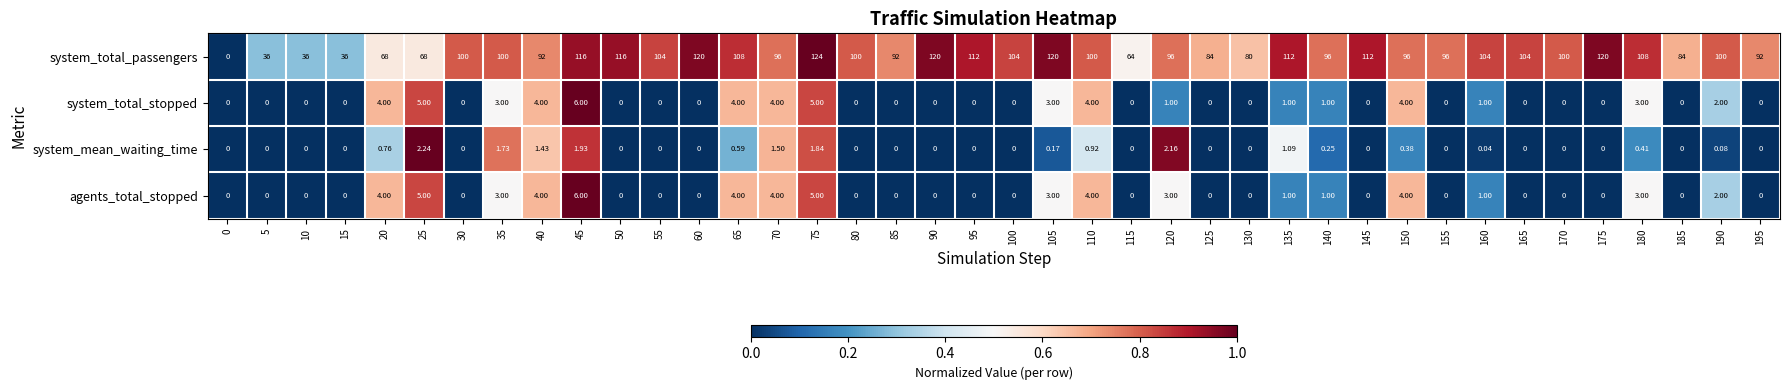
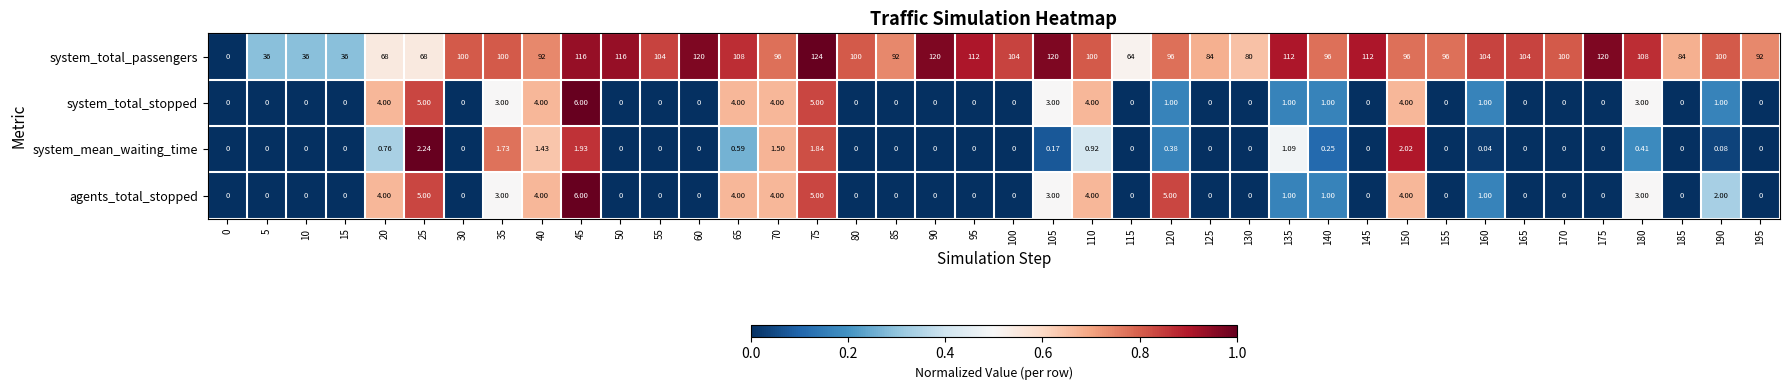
  {
    "system_total_passengers": {
      "0": 0,
      "5": 36,
      "10": 36,
      "15": 36,
      "20": 68,
      "25": 68,
      "30": 100,
      "35": 100,
      "40": 92,
      "45": 116,
      "50": 116,
      "55": 104,
      "60": 120,
      "65": 108,
      "70": 96,
      "75": 124,
      "80": 100,
      "85": 92,
      "90": 120,
      "95": 112,
      "100": 104,
      "105": 120,
      "110": 100,
      "115": 64,
      "120": 96,
      "125": 84,
      "130": 80,
      "135": 112,
      "140": 96,
      "145": 112,
      "150": 96,
      "155": 96,
      "160": 104,
      "165": 104,
      "170": 100,
      "175": 120,
      "180": 108,
      "185": 84,
      "190": 100,
      "195": 92
    },
    "system_total_stopped": {
      "0": 0,
      "5": 0,
      "10": 0,
      "15": 0,
      "20": 4.00,
      "25": 5.00,
      "30": 0,
      "35": 3.00,
      "40": 4.00,
      "45": 6.00,
      "50": 0,
      "55": 0,
      "60": 0,
      "65": 4.00,
      "70": 4.00,
      "75": 5.00,
      "80": 0,
      "85": 0,
      "90": 0,
      "95": 0,
      "100": 0,
      "105": 3.00,
      "110": 4.00,
      "115": 0,
      "120": 1.00,
      "125": 0,
      "130": 0,
      "135": 1.00,
      "140": 1.00,
      "145": 0,
      "150": 4.00,
      "155": 0,
      "160": 1.00,
      "165": 0,
      "170": 0,
      "175": 0,
      "180": 3.00,
      "185": 0,
-     "190": 2.00,
+     "190": 1.00,
      "195": 0
    },
    "system_mean_waiting_time": {
      "0": 0,
      "5": 0,
      "10": 0,
      "15": 0,
      "20": 0.76,
      "25": 2.24,
      "30": 0,
      "35": 1.73,
      "40": 1.43,
      "45": 1.93,
      "50": 0,
      "55": 0,
      "60": 0,
      "65": 0.59,
      "70": 1.50,
      "75": 1.84,
      "80": 0,
      "85": 0,
      "90": 0,
      "95": 0,
      "100": 0,
      "105": 0.17,
      "110": 0.92,
      "115": 0,
-     "120": 2.16,
+     "120": 0.38,
      "125": 0,
      "130": 0,
      "135": 1.09,
      "140": 0.25,
      "145": 0,
-     "150": 0.38,
+     "150": 2.02,
      "155": 0,
      "160": 0.04,
      "165": 0,
      "170": 0,
      "175": 0,
      "180": 0.41,
      "185": 0,
      "190": 0.08,
      "195": 0
    },
    "agents_total_stopped": {
      "0": 0,
      "5": 0,
      "10": 0,
      "15": 0,
      "20": 4.00,
      "25": 5.00,
      "30": 0,
      "35": 3.00,
      "40": 4.00,
      "45": 6.00,
      "50": 0,
      "55": 0,
      "60": 0,
      "65": 4.00,
      "70": 4.00,
      "75": 5.00,
      "80": 0,
      "85": 0,
      "90": 0,
      "95": 0,
      "100": 0,
      "105": 3.00,
      "110": 4.00,
      "115": 0,
-     "120": 3.00,
+     "120": 5.00,
      "125": 0,
      "130": 0,
      "135": 1.00,
      "140": 1.00,
      "145": 0,
      "150": 4.00,
      "155": 0,
      "160": 1.00,
      "165": 0,
      "170": 0,
      "175": 0,
      "180": 3.00,
      "185": 0,
      "190": 2.00,
      "195": 0
    }
  }
